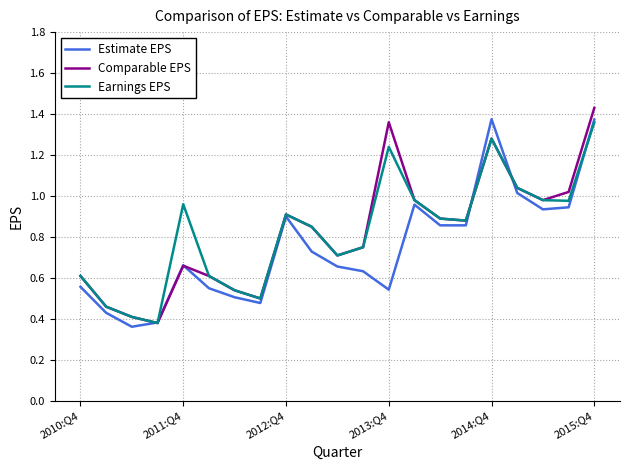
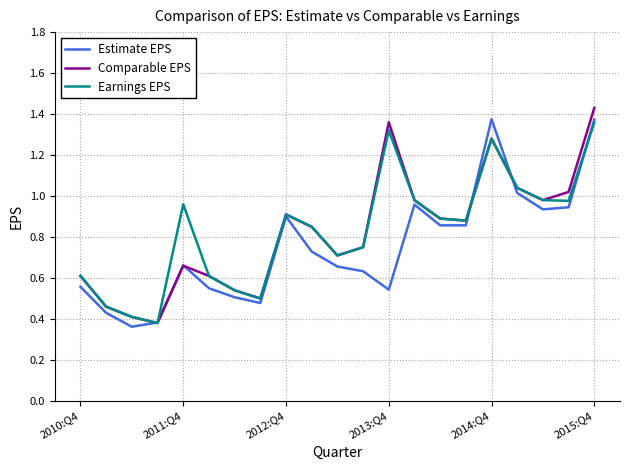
  {
    "Estimate EPS": {
      "2010:Q4": 0.56,
      "2013:Q4": 0.54,
      "2014:Q4": 1.38,
      "2015:Q4": 1.37
    },
    "Comparable EPS": {
      "2013:Q4": 1.36,
      "2015:Q4": 1.43
    },
    "Earnings EPS": {
      "2011:Q4": 0.96,
-     "2013:Q4": 1.24,
+     "2013:Q4": 1.32,
      "2015:Q4": 1.36
    }
  }
